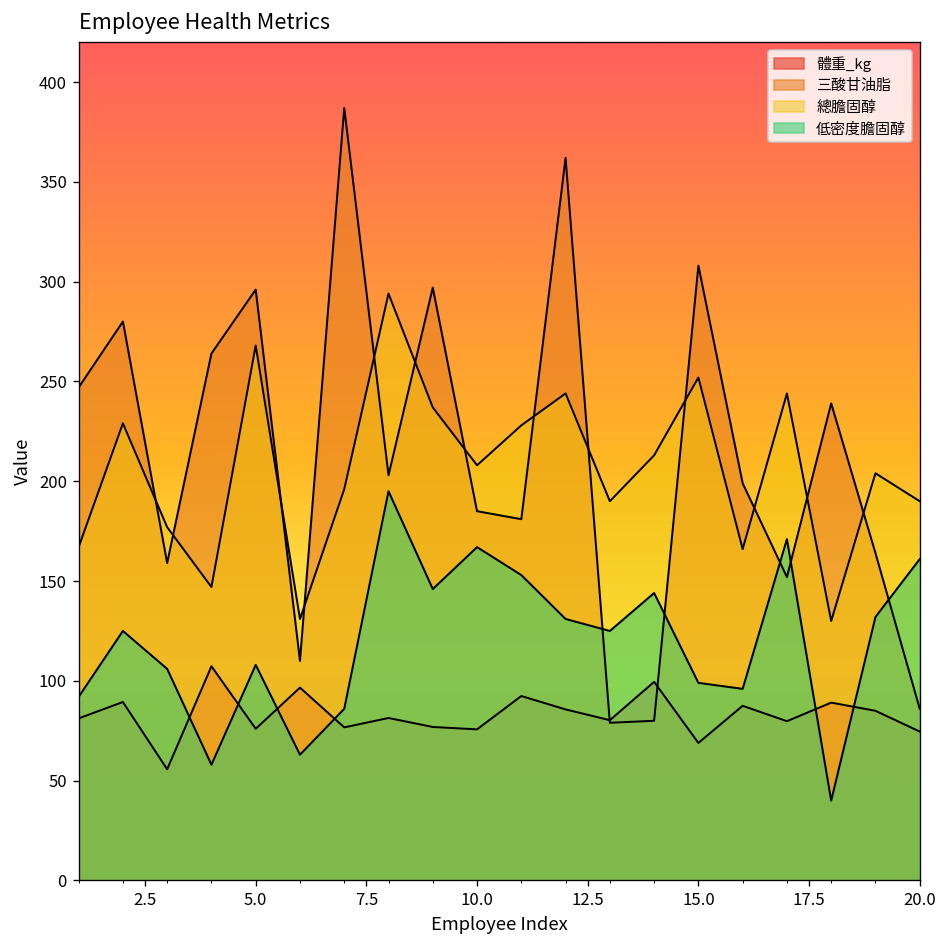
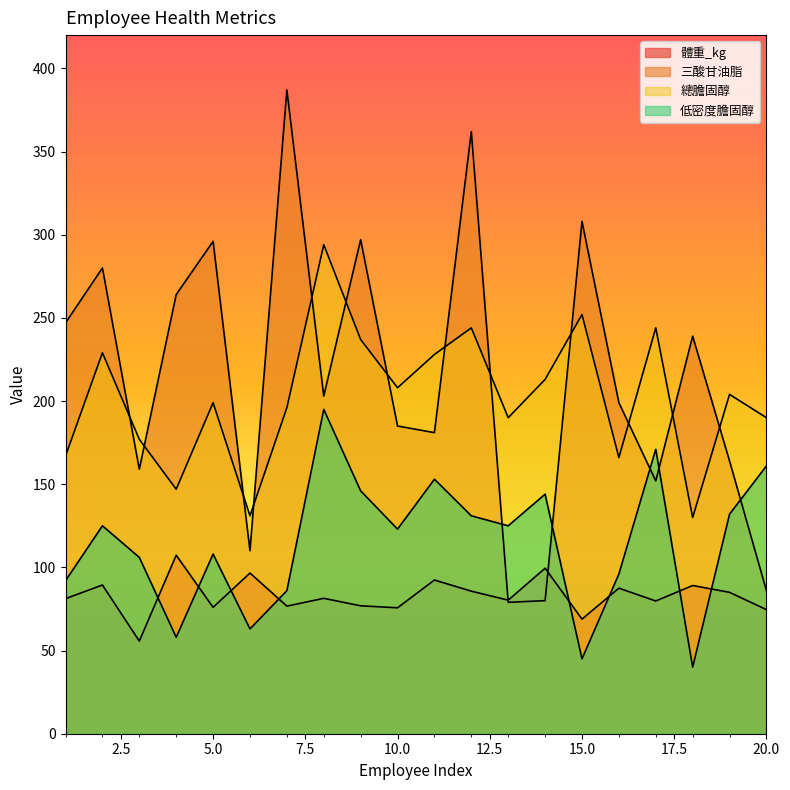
  {
    "總膽固醇": {
-     "5.0": 268,
+     "5.0": 199,
      "10.0": 208,
      "15.0": 252,
      "20.0": 190
    },
    "低密度膽固醇": {
      "5.0": 108,
-     "10.0": 167,
-     "15.0": 99,
+     "10.0": 123,
+     "15.0": 45,
      "20.0": 161
    }
  }
